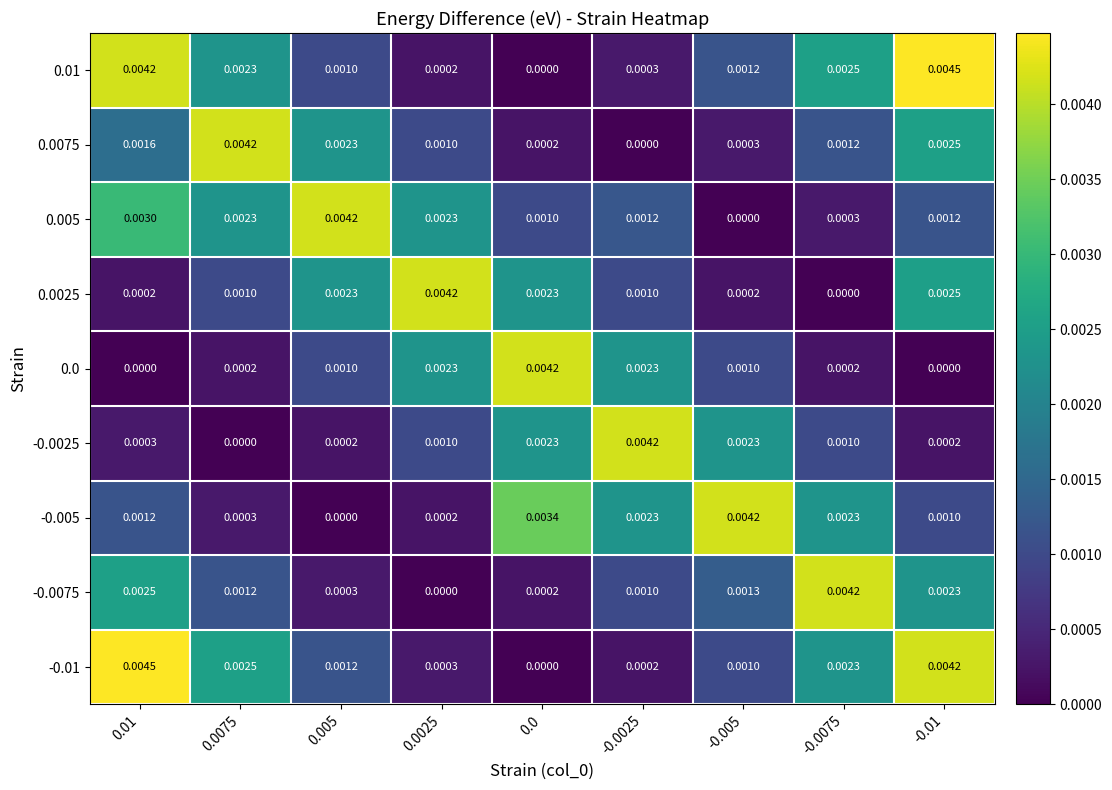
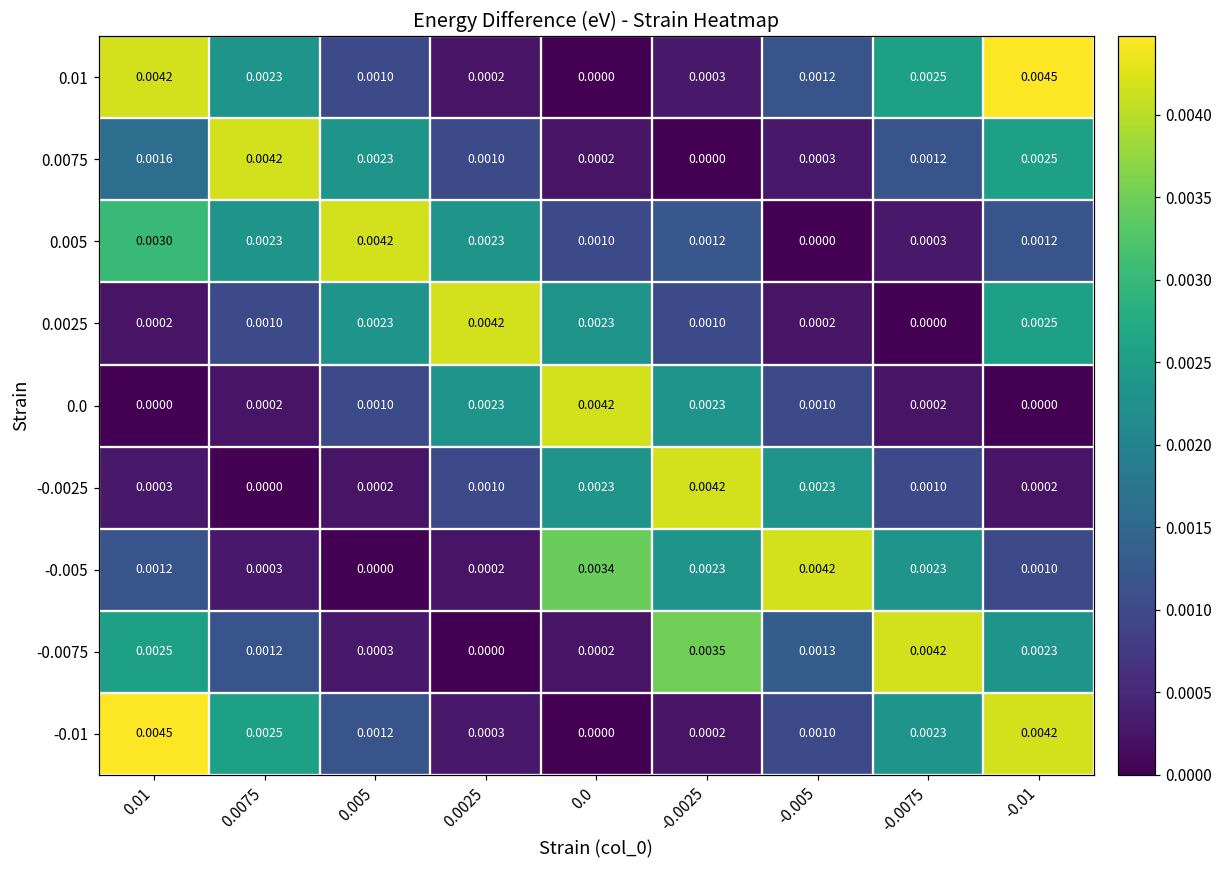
  {
    "0.01": {
      "0.01": 0.0042,
      "0.0075": 0.0023,
      "0.005": 0.0010,
      "0.0025": 0.0002,
      "0.0": 0.0000,
      "-0.0025": 0.0003,
      "-0.005": 0.0012,
      "-0.0075": 0.0025,
      "-0.01": 0.0045
    },
    "0.0075": {
      "0.01": 0.0016,
      "0.0075": 0.0042,
      "0.005": 0.0023,
      "0.0025": 0.0010,
      "0.0": 0.0002,
      "-0.0025": 0.0000,
      "-0.005": 0.0003,
      "-0.0075": 0.0012,
      "-0.01": 0.0025
    },
    "0.005": {
      "0.01": 0.0030,
      "0.0075": 0.0023,
      "0.005": 0.0042,
      "0.0025": 0.0023,
      "0.0": 0.0010,
      "-0.0025": 0.0012,
      "-0.005": 0.0000,
      "-0.0075": 0.0003,
      "-0.01": 0.0012
    },
    "0.0025": {
      "0.01": 0.0002,
      "0.0075": 0.0010,
      "0.005": 0.0023,
      "0.0025": 0.0042,
      "0.0": 0.0023,
      "-0.0025": 0.0010,
      "-0.005": 0.0002,
      "-0.0075": 0.0000,
      "-0.01": 0.0025
    },
    "0.0": {
      "0.01": 0.0000,
      "0.0075": 0.0002,
      "0.005": 0.0010,
      "0.0025": 0.0023,
      "0.0": 0.0042,
      "-0.0025": 0.0023,
      "-0.005": 0.0010,
      "-0.0075": 0.0002,
      "-0.01": 0.0000
    },
    "-0.0025": {
      "0.01": 0.0003,
      "0.0075": 0.0000,
      "0.005": 0.0002,
      "0.0025": 0.0010,
      "0.0": 0.0023,
      "-0.0025": 0.0042,
      "-0.005": 0.0023,
      "-0.0075": 0.0010,
      "-0.01": 0.0002
    },
    "-0.005": {
      "0.01": 0.0012,
      "0.0075": 0.0003,
      "0.005": 0.0000,
      "0.0025": 0.0002,
      "0.0": 0.0034,
      "-0.0025": 0.0023,
      "-0.005": 0.0042,
      "-0.0075": 0.0023,
      "-0.01": 0.0010
    },
    "-0.0075": {
      "0.01": 0.0025,
      "0.0075": 0.0012,
      "0.005": 0.0003,
      "0.0025": 0.0000,
      "0.0": 0.0002,
-     "-0.0025": 0.0010,
+     "-0.0025": 0.0035,
      "-0.005": 0.0013,
      "-0.0075": 0.0042,
      "-0.01": 0.0023
    },
    "-0.01": {
      "0.01": 0.0045,
      "0.0075": 0.0025,
      "0.005": 0.0012,
      "0.0025": 0.0003,
      "0.0": 0.0000,
      "-0.0025": 0.0002,
      "-0.005": 0.0010,
      "-0.0075": 0.0023,
      "-0.01": 0.0042
    }
  }
